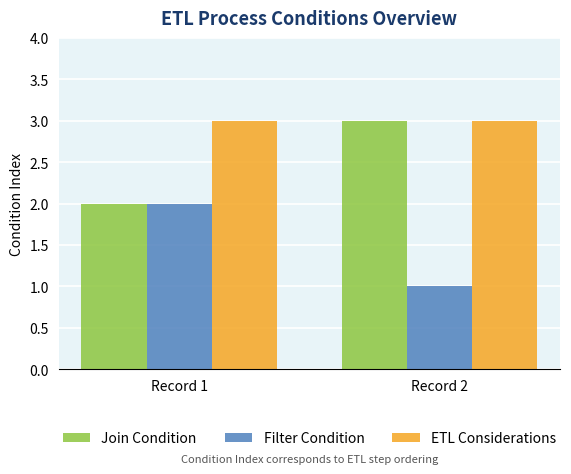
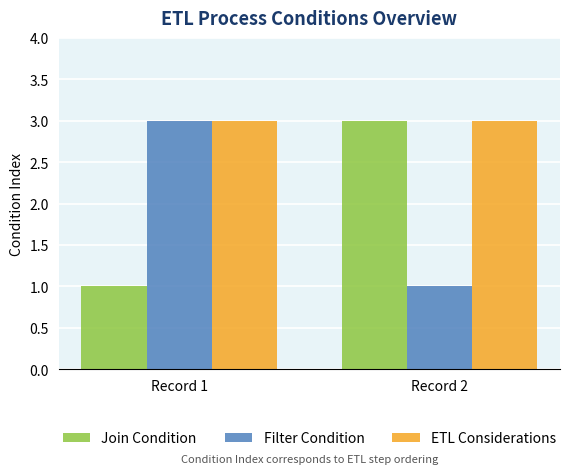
  {
    "Join Condition": {
-     "Record 1": 2,
+     "Record 1": 1,
      "Record 2": 3
    },
    "Filter Condition": {
-     "Record 1": 2,
+     "Record 1": 3,
      "Record 2": 1
    },
    "ETL Considerations": {
      "Record 1": 3,
      "Record 2": 3
    }
  }
